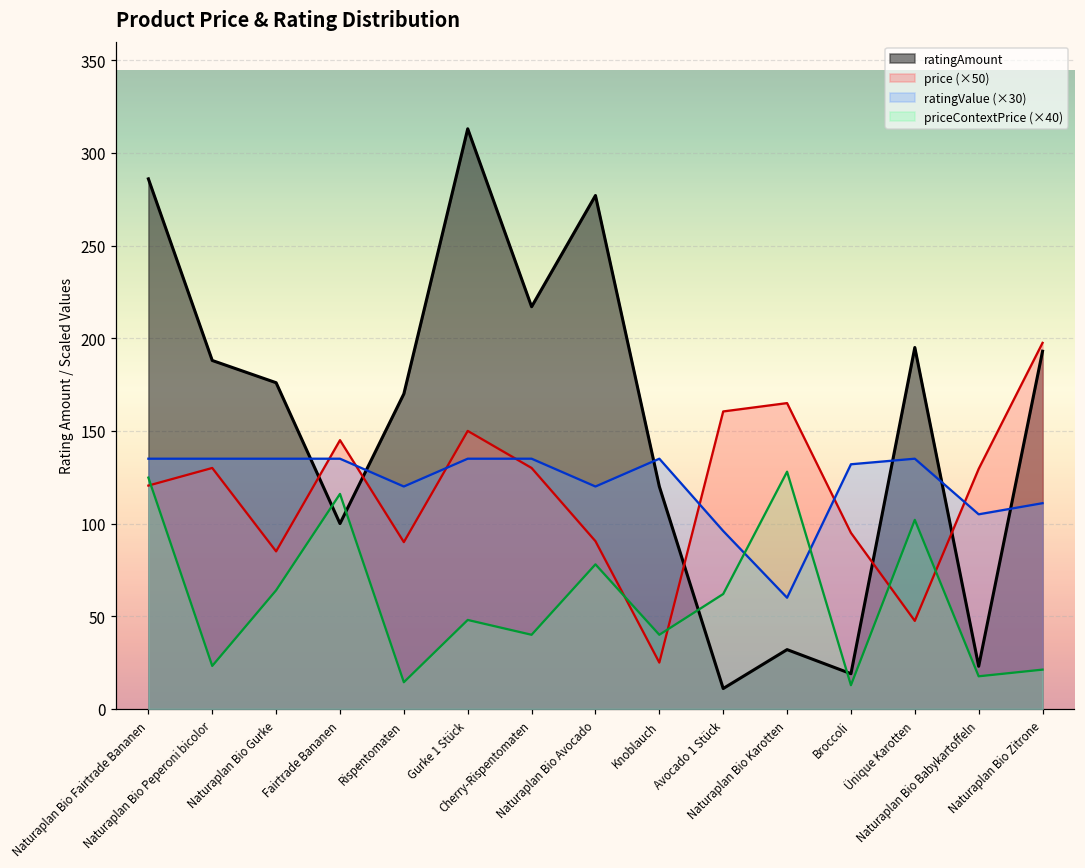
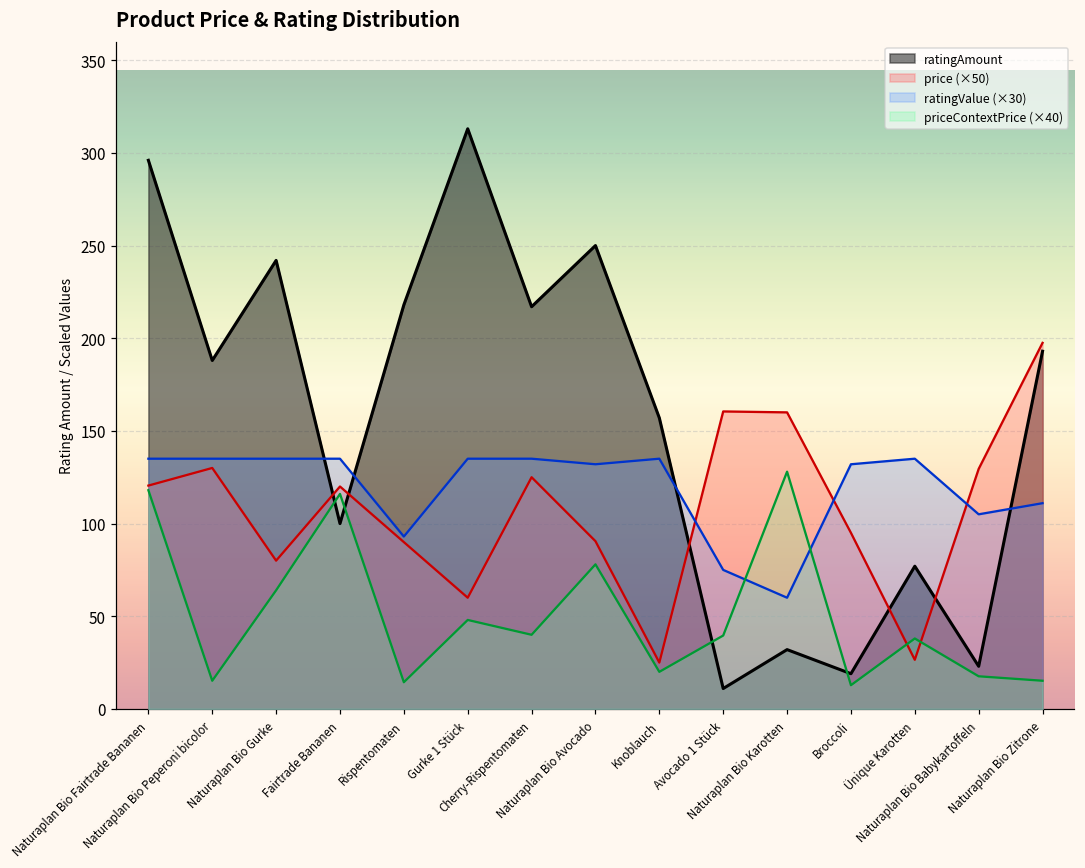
  {
    "ratingAmount": {
-     "Naturaplan Bio Fairtrade Bananen": 286,
+     "Naturaplan Bio Fairtrade Bananen": 296,
      "Naturaplan Bio Peperoni bicolor": 188,
-     "Naturaplan Bio Gurke": 176,
+     "Naturaplan Bio Gurke": 242,
      "Fairtrade Bananen": 100,
-     "Rispentomaten": 170,
+     "Rispentomaten": 218,
      "Gurke 1 Stück": 313,
      "Cherry-Rispentomaten": 217,
-     "Naturaplan Bio Avocado": 277,
-     "Knoblauch": 120,
+     "Naturaplan Bio Avocado": 250,
+     "Knoblauch": 157,
      "Avocado 1 Stück": 11,
      "Naturaplan Bio Karotten": 32,
      "Broccoli": 19,
-     "Ünique Karotten": 195,
+     "Ünique Karotten": 77,
      "Naturaplan Bio Babykartoffeln": 23,
      "Naturaplan Bio Zitrone": 193
    },
    "price (×50)": {
      "Naturaplan Bio Fairtrade Bananen": 121,
      "Naturaplan Bio Peperoni bicolor": 130,
-     "Naturaplan Bio Gurke": 85,
-     "Fairtrade Bananen": 145,
+     "Naturaplan Bio Gurke": 80,
+     "Fairtrade Bananen": 120,
      "Rispentomaten": 90,
-     "Gurke 1 Stück": 150,
-     "Cherry-Rispentomaten": 130,
+     "Gurke 1 Stück": 60,
+     "Cherry-Rispentomaten": 125,
      "Naturaplan Bio Avocado": 91,
      "Knoblauch": 25,
      "Avocado 1 Stück": 161,
-     "Naturaplan Bio Karotten": 165,
+     "Naturaplan Bio Karotten": 160,
      "Broccoli": 95,
-     "Ünique Karotten": 48,
+     "Ünique Karotten": 27,
      "Naturaplan Bio Babykartoffeln": 130,
      "Naturaplan Bio Zitrone": 198
    },
    "ratingValue (×30)": {
      "Naturaplan Bio Fairtrade Bananen": 135,
      "Naturaplan Bio Peperoni bicolor": 135,
      "Naturaplan Bio Gurke": 135,
      "Fairtrade Bananen": 135,
-     "Rispentomaten": 120,
+     "Rispentomaten": 93,
      "Gurke 1 Stück": 135,
      "Cherry-Rispentomaten": 135,
-     "Naturaplan Bio Avocado": 120,
+     "Naturaplan Bio Avocado": 132,
      "Knoblauch": 135,
-     "Avocado 1 Stück": 96,
+     "Avocado 1 Stück": 75,
      "Naturaplan Bio Karotten": 60,
      "Broccoli": 132,
      "Ünique Karotten": 135,
      "Naturaplan Bio Babykartoffeln": 105,
      "Naturaplan Bio Zitrone": 111
    },
    "priceContextPrice (×40)": {
-     "Naturaplan Bio Fairtrade Bananen": 125,
-     "Naturaplan Bio Peperoni bicolor": 23,
+     "Naturaplan Bio Fairtrade Bananen": 118,
+     "Naturaplan Bio Peperoni bicolor": 15,
      "Naturaplan Bio Gurke": 64,
      "Fairtrade Bananen": 116,
      "Rispentomaten": 14,
      "Gurke 1 Stück": 48,
      "Cherry-Rispentomaten": 40,
      "Naturaplan Bio Avocado": 78,
-     "Knoblauch": 40,
-     "Avocado 1 Stück": 62,
+     "Knoblauch": 20,
+     "Avocado 1 Stück": 40,
      "Naturaplan Bio Karotten": 128,
      "Broccoli": 13,
-     "Ünique Karotten": 102,
+     "Ünique Karotten": 38,
      "Naturaplan Bio Babykartoffeln": 18,
-     "Naturaplan Bio Zitrone": 21
+     "Naturaplan Bio Zitrone": 15
    }
  }
